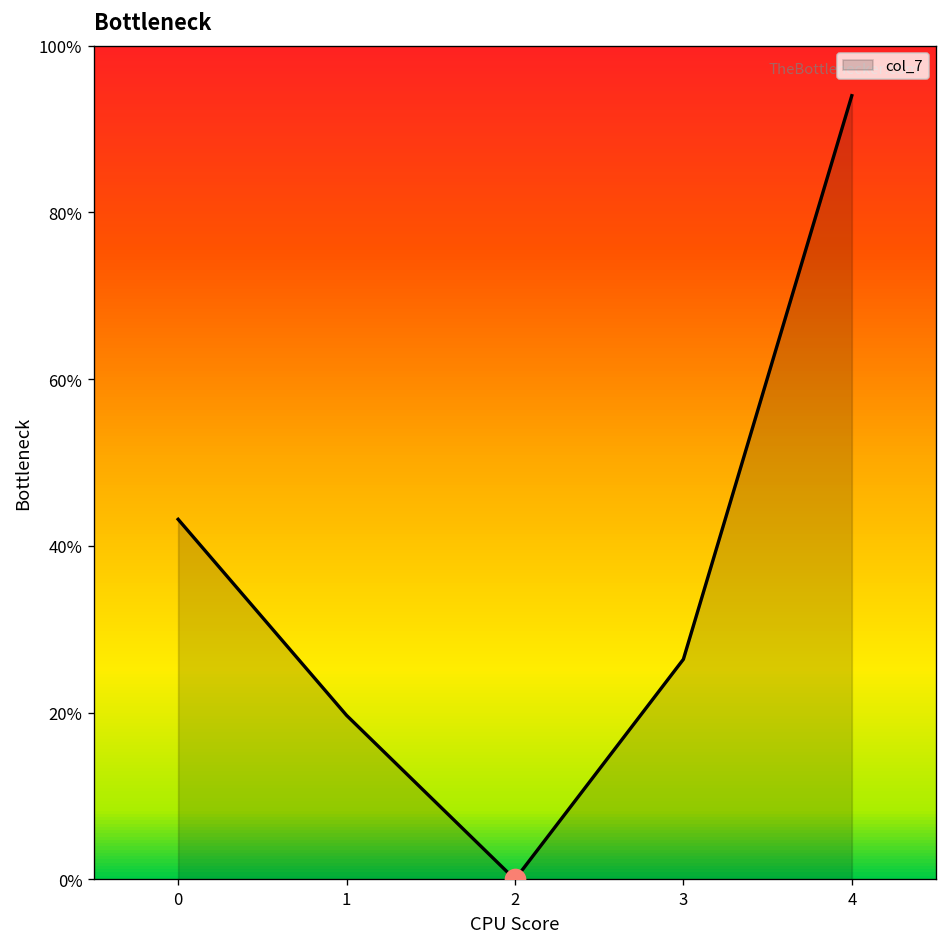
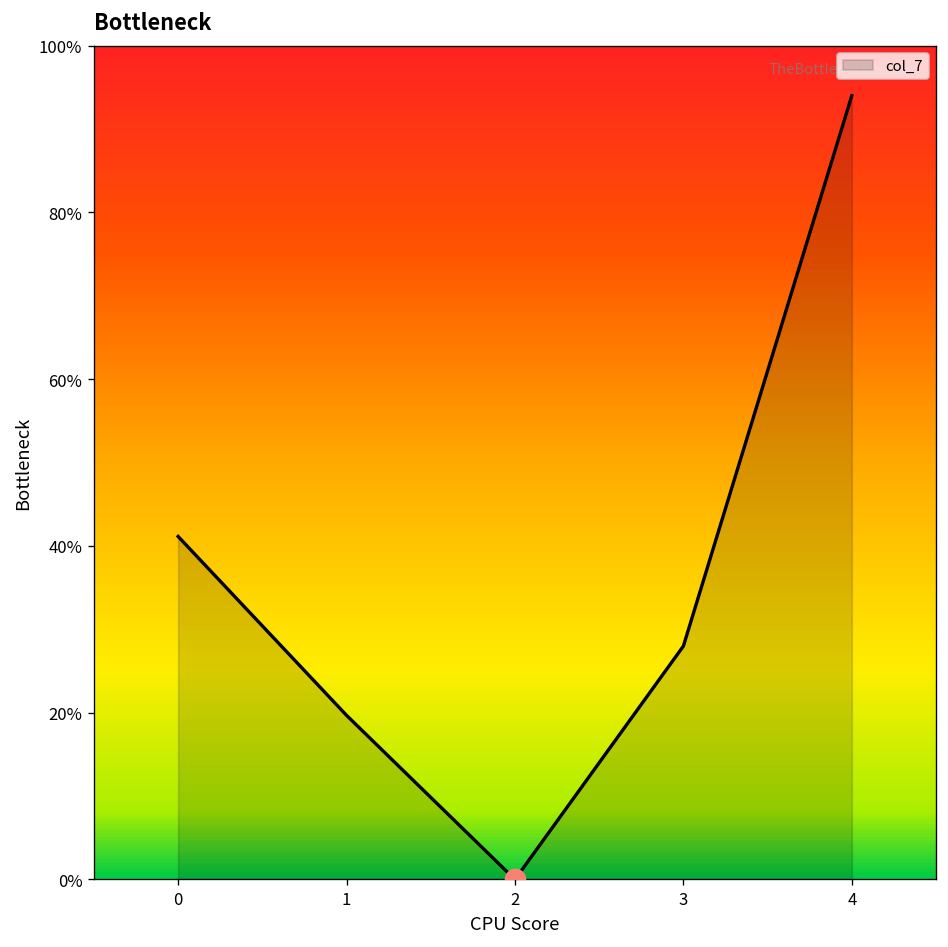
  {
    "col_7": {
-     "0": "43%",
+     "0": "41%",
      "1": "20%",
-     "3": "26%",
+     "3": "28%",
      "4": "94%"
    }
  }
